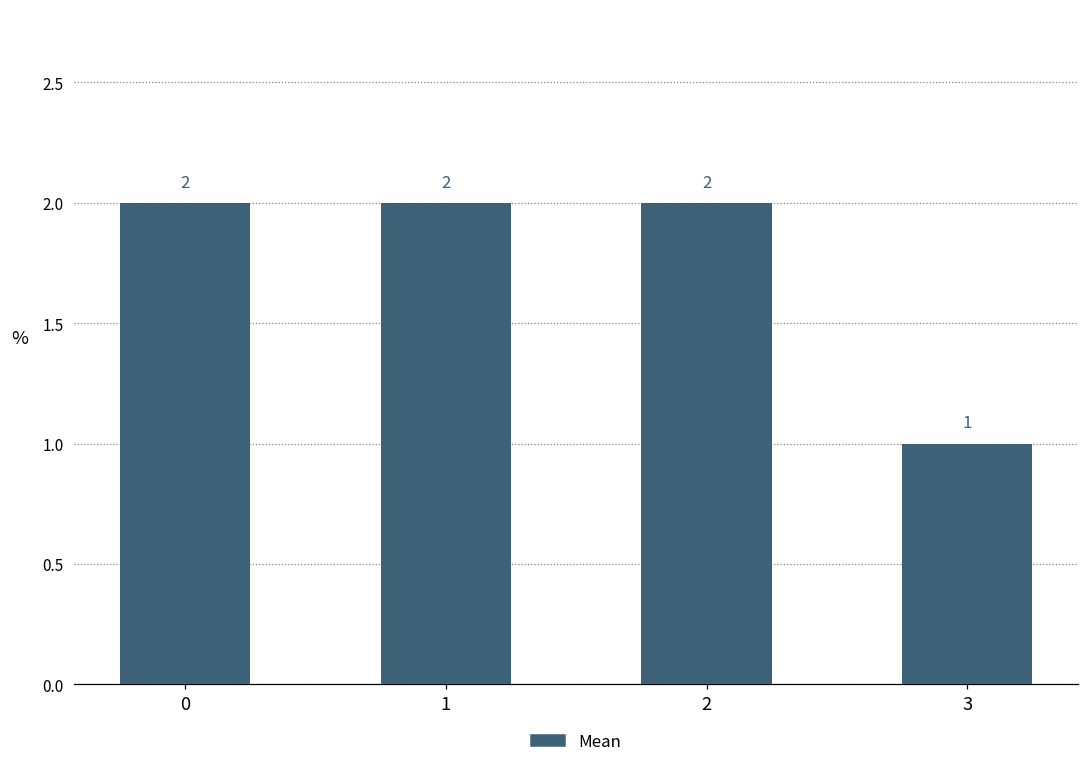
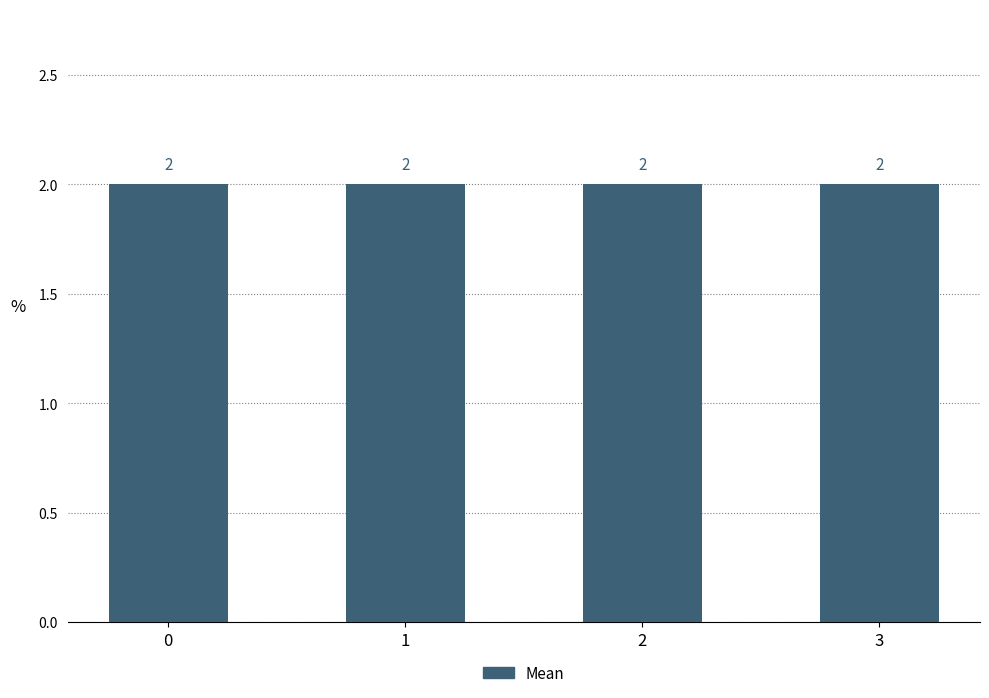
  {
    "0": 2,
    "1": 2,
    "2": 2,
-   "3": 1
+   "3": 2
  }
